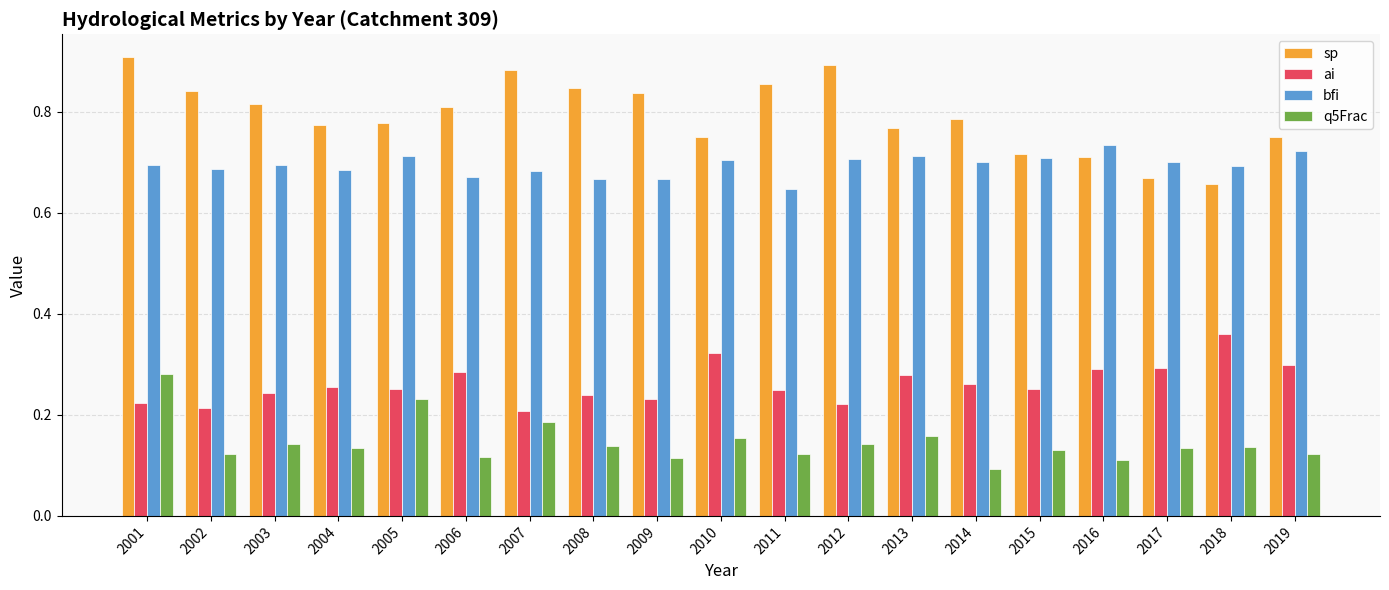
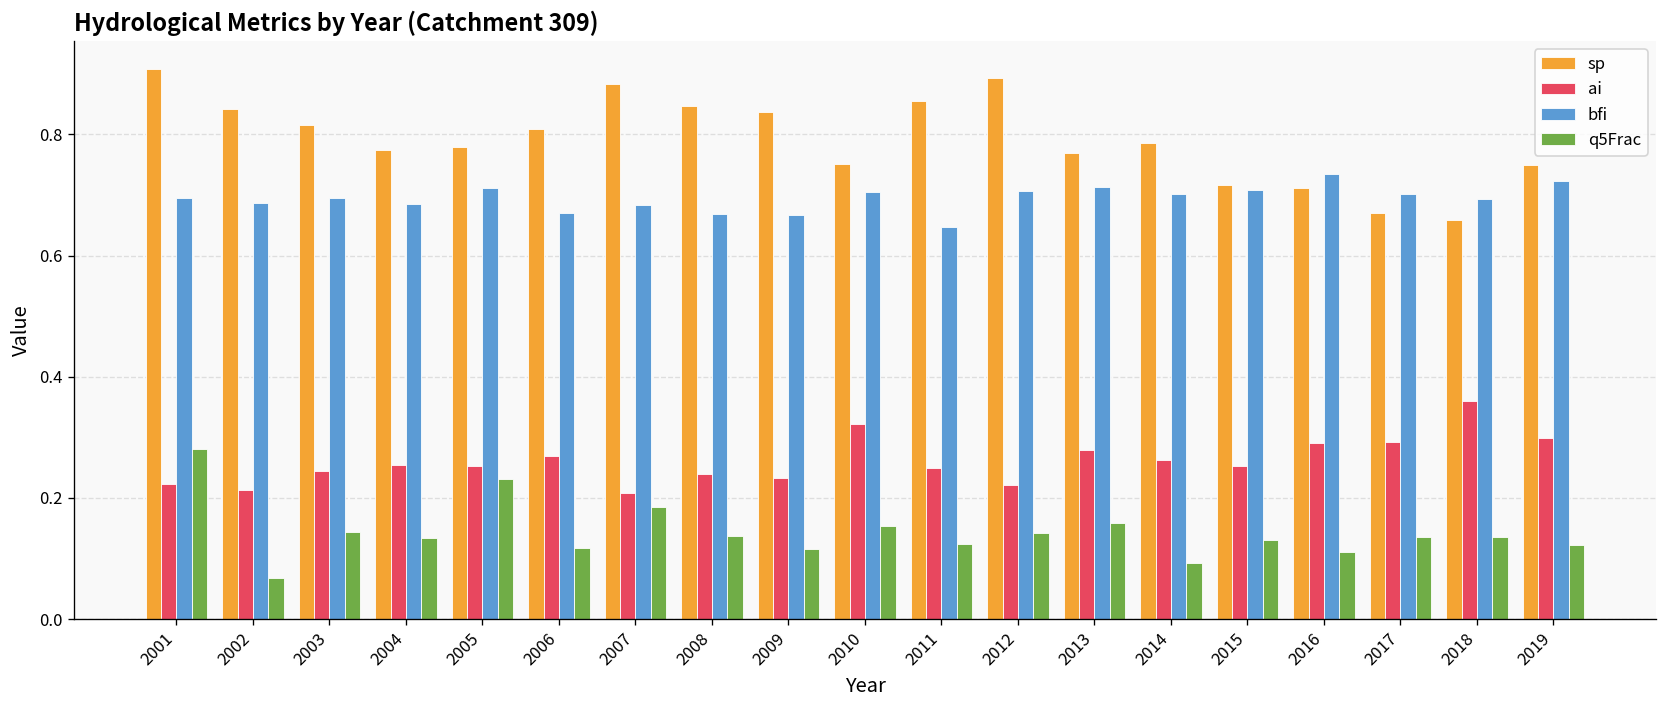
  {
    "sp": {
      "2001": 0.91,
      "2002": 0.84,
      "2003": 0.81,
      "2004": 0.77,
      "2005": 0.78,
      "2006": 0.81,
      "2007": 0.88,
      "2008": 0.85,
      "2009": 0.84,
      "2010": 0.75,
      "2011": 0.85,
      "2012": 0.89,
      "2013": 0.77,
      "2014": 0.79,
      "2015": 0.72,
      "2016": 0.71,
      "2017": 0.67,
      "2018": 0.66,
      "2019": 0.75
    },
    "ai": {
      "2001": 0.22,
      "2002": 0.21,
      "2003": 0.24,
      "2004": 0.25,
      "2005": 0.25,
-     "2006": 0.29,
+     "2006": 0.27,
      "2007": 0.21,
      "2008": 0.24,
      "2009": 0.23,
      "2010": 0.32,
      "2011": 0.25,
      "2012": 0.22,
      "2013": 0.28,
      "2014": 0.26,
      "2015": 0.25,
      "2016": 0.29,
      "2017": 0.29,
      "2018": 0.36,
      "2019": 0.30
    },
    "bfi": {
      "2001": 0.70,
      "2002": 0.69,
      "2003": 0.69,
      "2004": 0.69,
      "2005": 0.71,
      "2006": 0.67,
      "2007": 0.68,
      "2008": 0.67,
      "2009": 0.67,
      "2010": 0.70,
      "2011": 0.65,
      "2012": 0.71,
      "2013": 0.71,
      "2014": 0.70,
      "2015": 0.71,
      "2016": 0.73,
      "2017": 0.70,
      "2018": 0.69,
      "2019": 0.72
    },
    "q5Frac": {
      "2001": 0.28,
-     "2002": 0.12,
+     "2002": 0.07,
      "2003": 0.14,
      "2004": 0.13,
      "2005": 0.23,
      "2006": 0.12,
      "2007": 0.19,
      "2008": 0.14,
      "2009": 0.11,
      "2010": 0.15,
      "2011": 0.12,
      "2012": 0.14,
      "2013": 0.16,
      "2014": 0.09,
      "2015": 0.13,
      "2016": 0.11,
      "2017": 0.14,
      "2018": 0.14,
      "2019": 0.12
    }
  }
